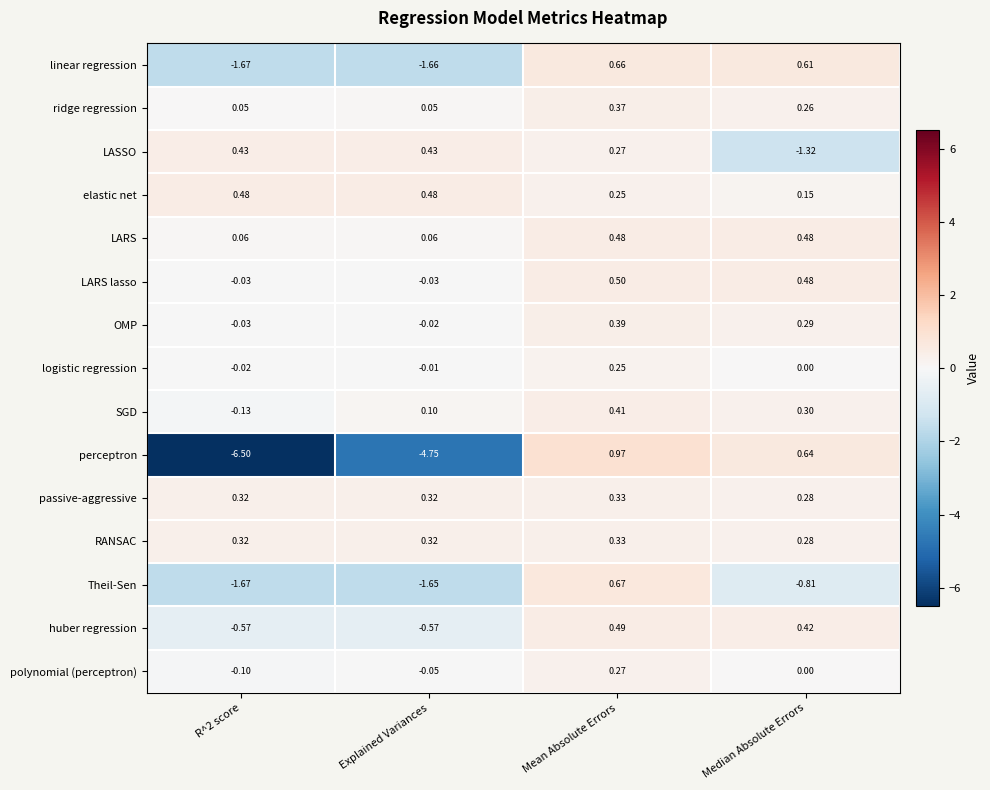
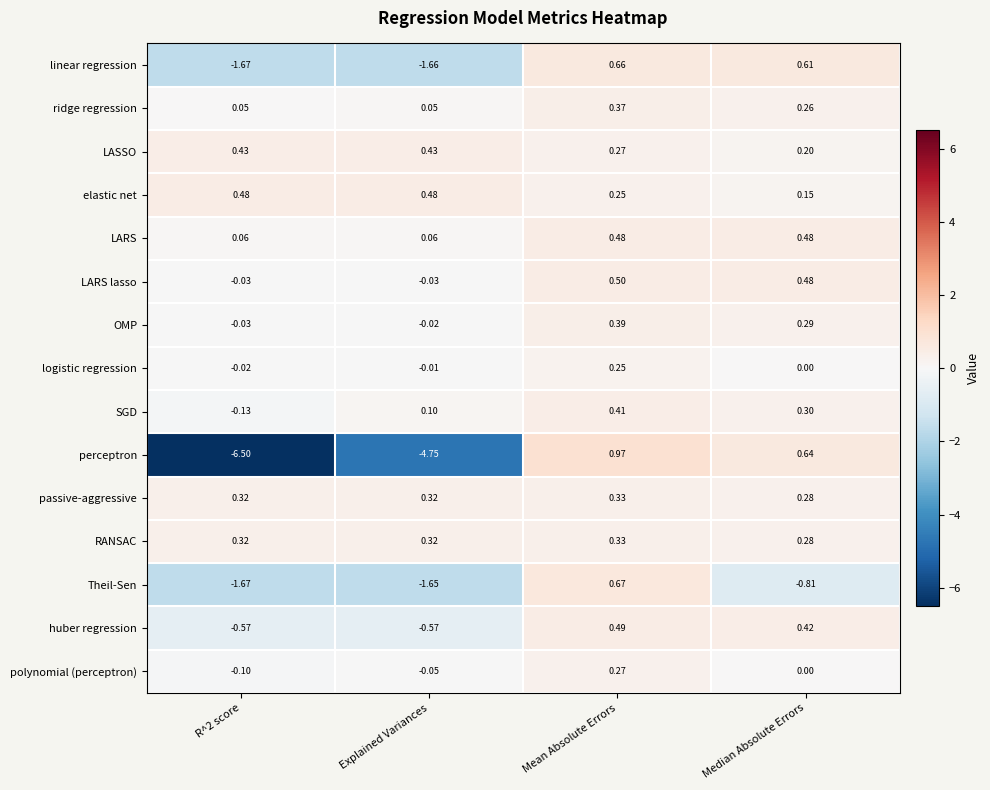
  {
    "linear regression": {
      "R^2 score": -1.67,
      "Explained Variances": -1.66,
      "Mean Absolute Errors": 0.66,
      "Median Absolute Errors": 0.61
    },
    "ridge regression": {
      "R^2 score": 0.05,
      "Explained Variances": 0.05,
      "Mean Absolute Errors": 0.37,
      "Median Absolute Errors": 0.26
    },
    "LASSO": {
      "R^2 score": 0.43,
      "Explained Variances": 0.43,
      "Mean Absolute Errors": 0.27,
-     "Median Absolute Errors": -1.32
+     "Median Absolute Errors": 0.20
    },
    "elastic net": {
      "R^2 score": 0.48,
      "Explained Variances": 0.48,
      "Mean Absolute Errors": 0.25,
      "Median Absolute Errors": 0.15
    },
    "LARS": {
      "R^2 score": 0.06,
      "Explained Variances": 0.06,
      "Mean Absolute Errors": 0.48,
      "Median Absolute Errors": 0.48
    },
    "LARS lasso": {
      "R^2 score": -0.03,
      "Explained Variances": -0.03,
      "Mean Absolute Errors": 0.50,
      "Median Absolute Errors": 0.48
    },
    "OMP": {
      "R^2 score": -0.03,
      "Explained Variances": -0.02,
      "Mean Absolute Errors": 0.39,
      "Median Absolute Errors": 0.29
    },
    "logistic regression": {
      "R^2 score": -0.02,
      "Explained Variances": -0.01,
      "Mean Absolute Errors": 0.25,
      "Median Absolute Errors": 0.00
    },
    "SGD": {
      "R^2 score": -0.13,
      "Explained Variances": 0.10,
      "Mean Absolute Errors": 0.41,
      "Median Absolute Errors": 0.30
    },
    "perceptron": {
      "R^2 score": -6.50,
      "Explained Variances": -4.75,
      "Mean Absolute Errors": 0.97,
      "Median Absolute Errors": 0.64
    },
    "passive-aggressive": {
      "R^2 score": 0.32,
      "Explained Variances": 0.32,
      "Mean Absolute Errors": 0.33,
      "Median Absolute Errors": 0.28
    },
    "RANSAC": {
      "R^2 score": 0.32,
      "Explained Variances": 0.32,
      "Mean Absolute Errors": 0.33,
      "Median Absolute Errors": 0.28
    },
    "Theil-Sen": {
      "R^2 score": -1.67,
      "Explained Variances": -1.65,
      "Mean Absolute Errors": 0.67,
      "Median Absolute Errors": -0.81
    },
    "huber regression": {
      "R^2 score": -0.57,
      "Explained Variances": -0.57,
      "Mean Absolute Errors": 0.49,
      "Median Absolute Errors": 0.42
    },
    "polynomial (perceptron)": {
      "R^2 score": -0.10,
      "Explained Variances": -0.05,
      "Mean Absolute Errors": 0.27,
      "Median Absolute Errors": 0.00
    }
  }
